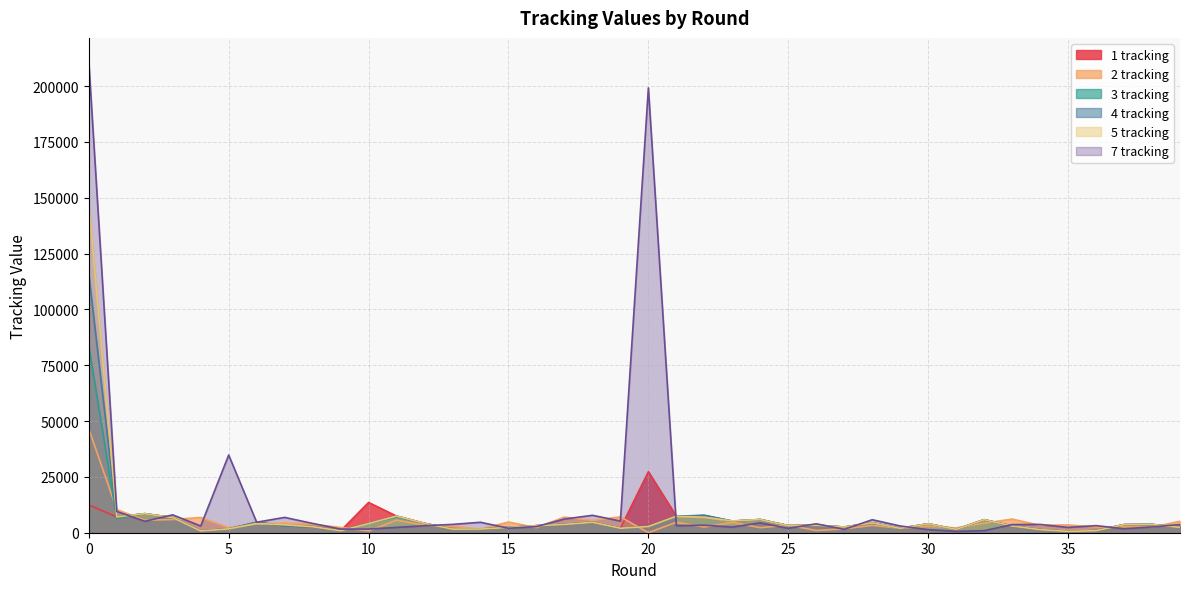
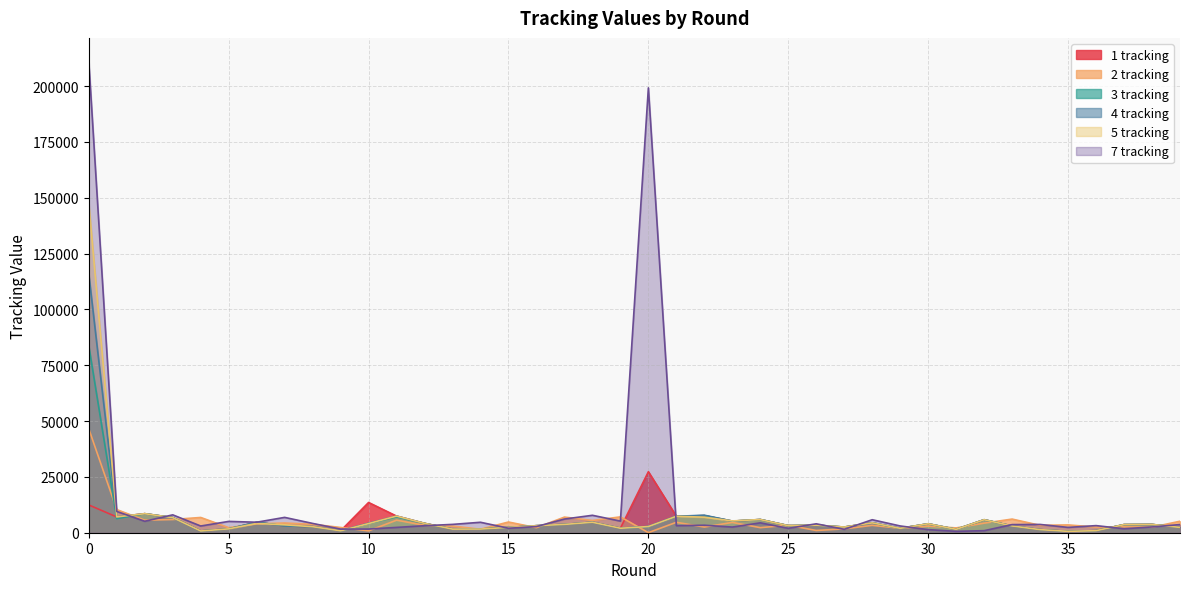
  {
    "1 tracking": {
      "0": 12000,
      "10": 14000,
      "20": 27000
    },
    "7 tracking": {
      "0": 211000,
-     "5": 35000,
+     "5": 5000,
      "20": 199000,
      "25": 2000,
      "30": 1000
    }
  }
